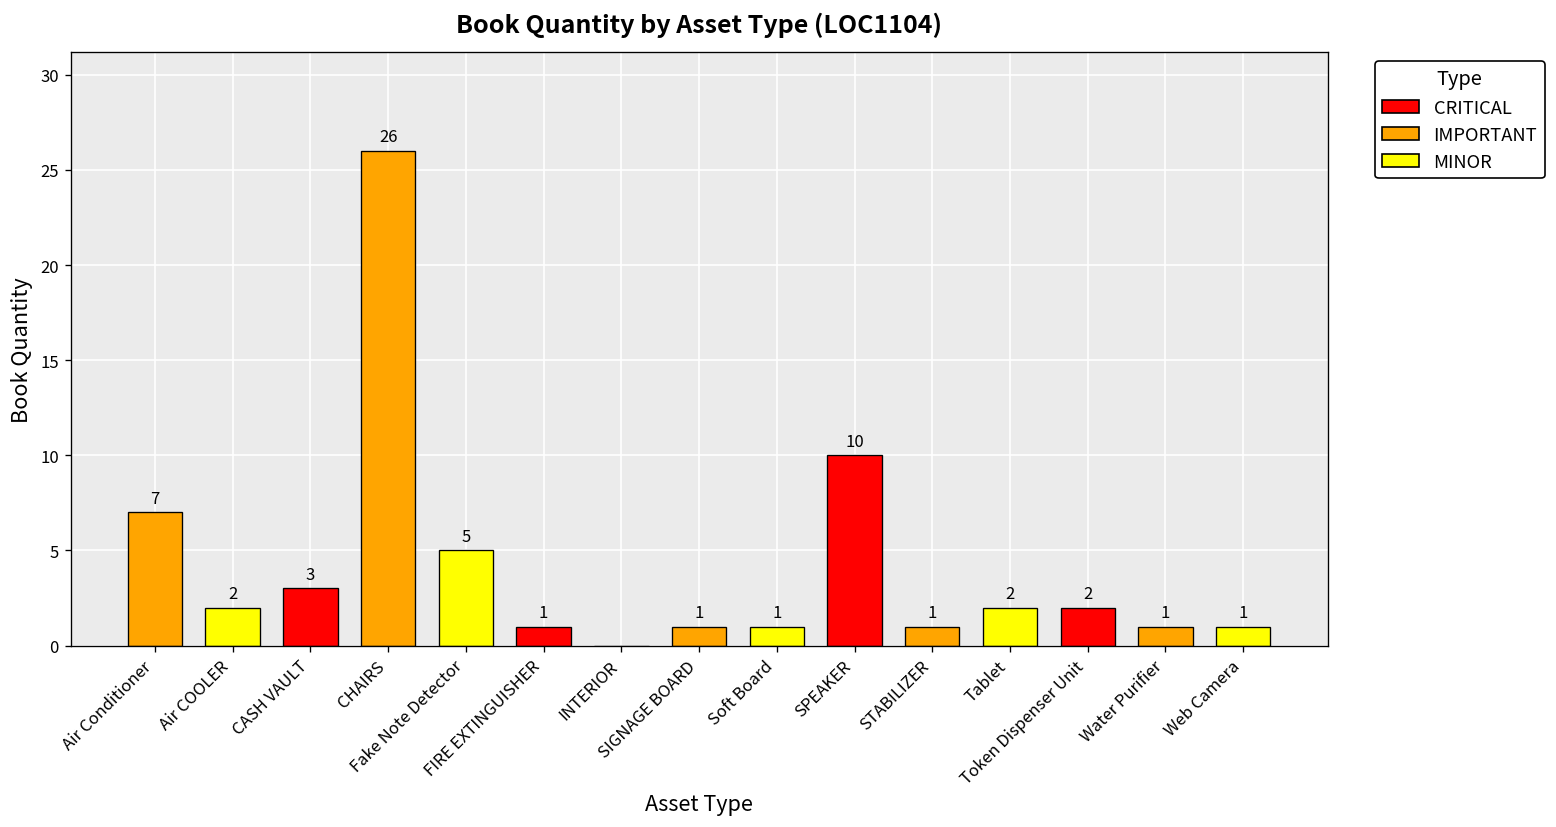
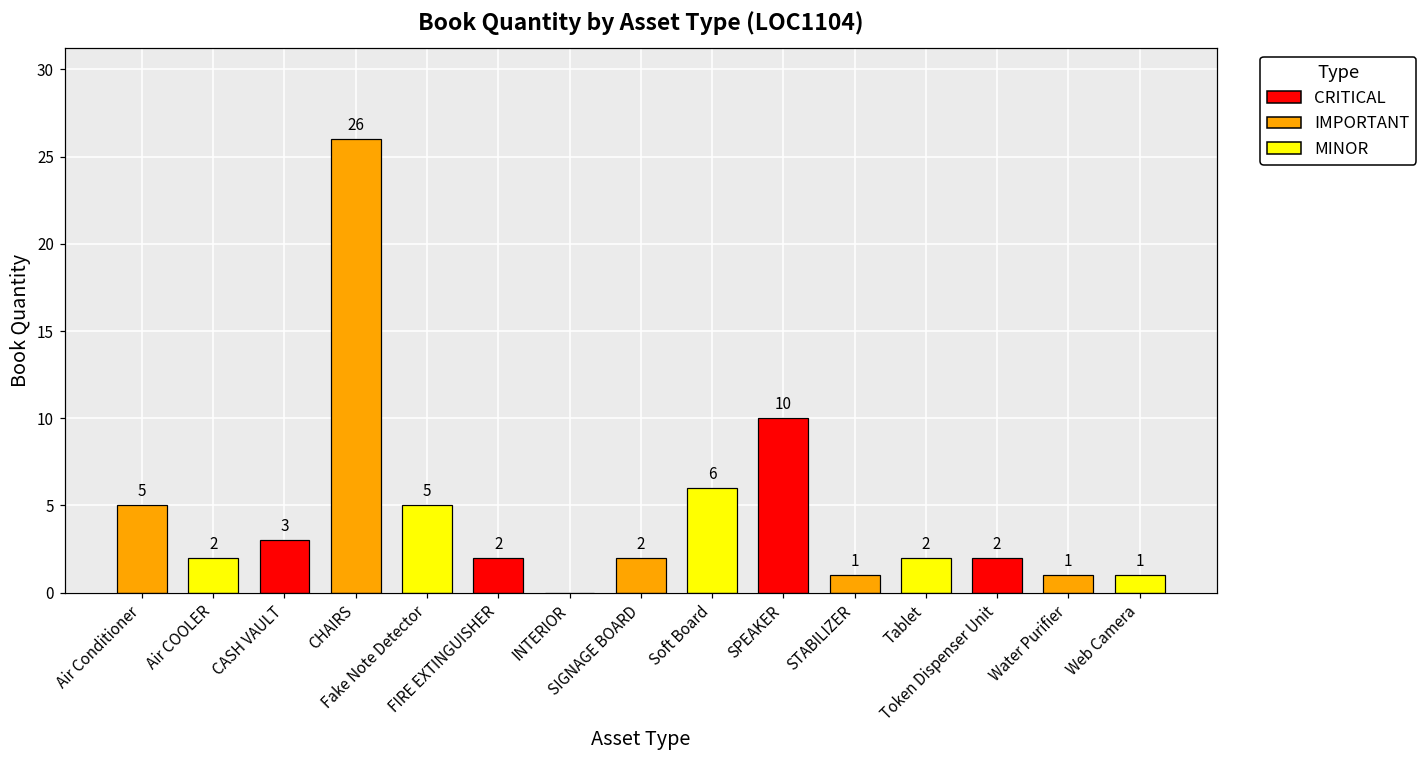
  {
-   "Air Conditioner": 7,
+   "Air Conditioner": 5,
    "Air COOLER": 2,
    "CASH VAULT": 3,
    "CHAIRS": 26,
    "Fake Note Detector": 5,
-   "FIRE EXTINGUISHER": 1,
-   "SIGNAGE BOARD": 1,
-   "Soft Board": 1,
+   "FIRE EXTINGUISHER": 2,
+   "SIGNAGE BOARD": 2,
+   "Soft Board": 6,
    "SPEAKER": 10,
    "STABILIZER": 1,
    "Tablet": 2,
    "Token Dispenser Unit": 2,
    "Water Purifier": 1,
    "Web Camera": 1
  }
